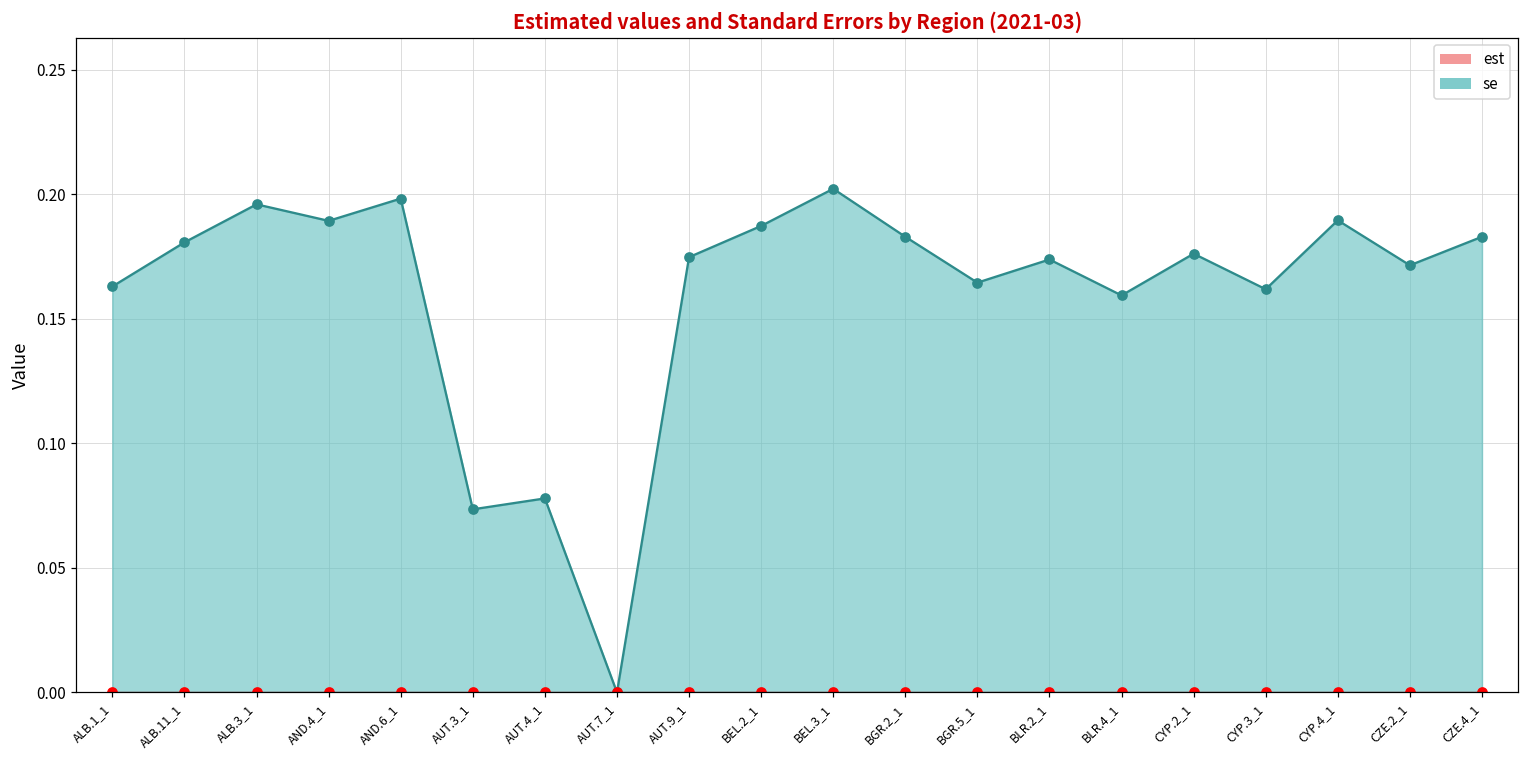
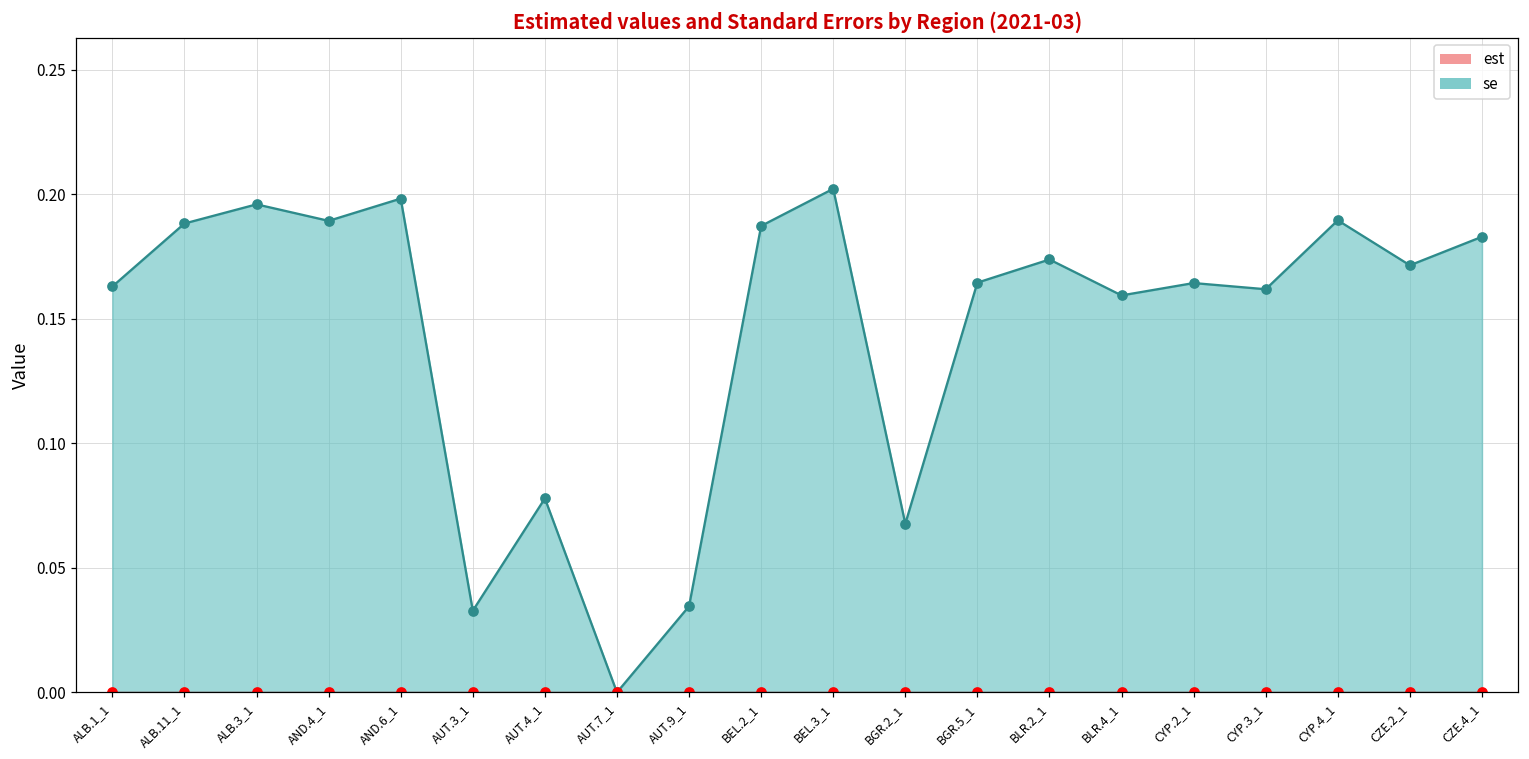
  {
    "est": {
      "ALB.1_1": 0.000,
      "ALB.11_1": 0.000,
      "ALB.3_1": 0.000,
      "AND.4_1": 0.000,
      "AND.6_1": 0.000,
      "AUT.3_1": 0.000,
      "AUT.4_1": 0.000,
      "AUT.9_1": 0.000,
      "BEL.2_1": 0.000,
      "BEL.3_1": 0.000,
      "BGR.2_1": 0.000,
      "BGR.5_1": 0.000,
      "BLR.2_1": 0.000,
      "BLR.4_1": 0.000,
      "CYP.2_1": 0.000,
      "CYP.3_1": 0.000,
      "CYP.4_1": 0.000,
      "CZE.2_1": 0.000,
      "CZE.4_1": 0.000
    },
    "se": {
      "ALB.1_1": 0.163,
-     "ALB.11_1": 0.181,
+     "ALB.11_1": 0.188,
      "ALB.3_1": 0.196,
      "AND.4_1": 0.189,
      "AND.6_1": 0.198,
-     "AUT.3_1": 0.073,
+     "AUT.3_1": 0.033,
      "AUT.4_1": 0.078,
-     "AUT.9_1": 0.175,
+     "AUT.9_1": 0.035,
      "BEL.2_1": 0.187,
      "BEL.3_1": 0.202,
-     "BGR.2_1": 0.183,
+     "BGR.2_1": 0.068,
      "BGR.5_1": 0.165,
      "BLR.2_1": 0.174,
      "BLR.4_1": 0.159,
-     "CYP.2_1": 0.176,
+     "CYP.2_1": 0.164,
      "CYP.3_1": 0.162,
      "CYP.4_1": 0.190,
      "CZE.2_1": 0.171,
      "CZE.4_1": 0.183
    }
  }
